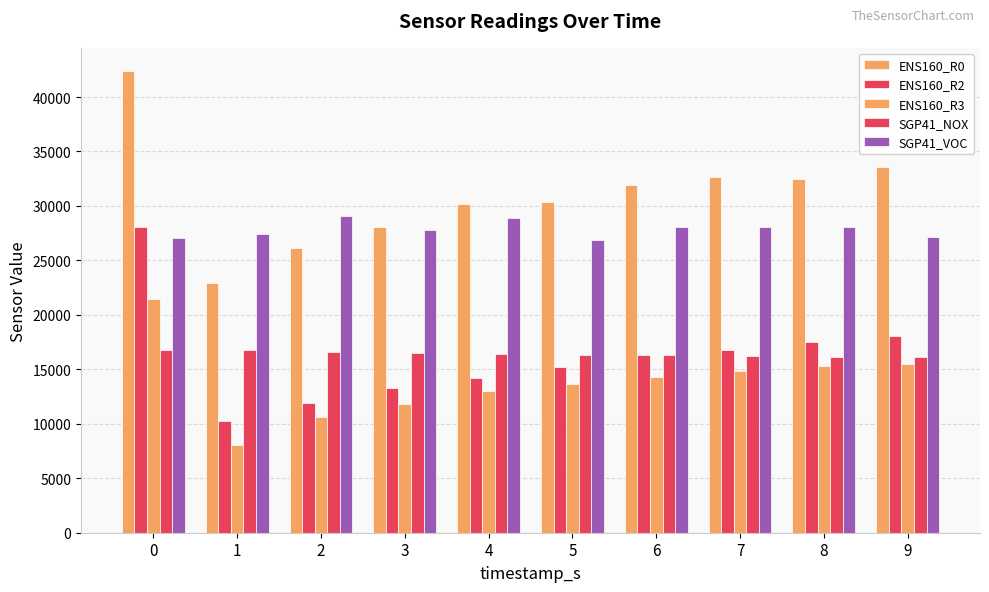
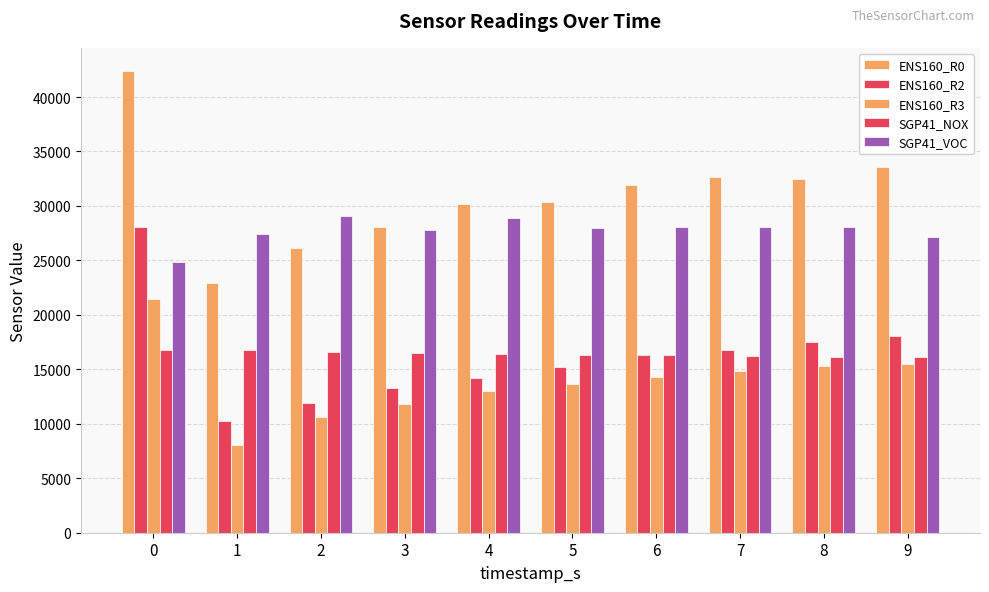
  {
    "SGP41_VOC": {
-     "0": 27000,
+     "0": 24800,
      "1": 27400,
      "2": 29000,
      "3": 27800,
      "4": 28800,
-     "5": 26900,
+     "5": 28000,
      "6": 28000,
      "7": 28100,
      "8": 28100,
      "9": 27100
    }
  }
